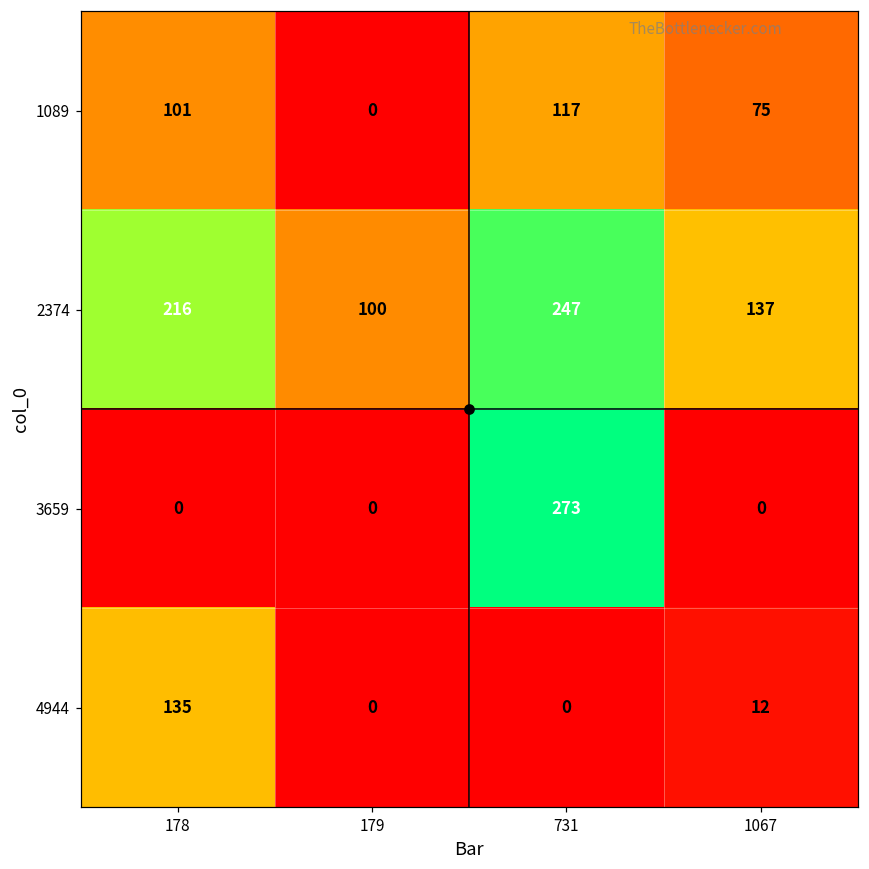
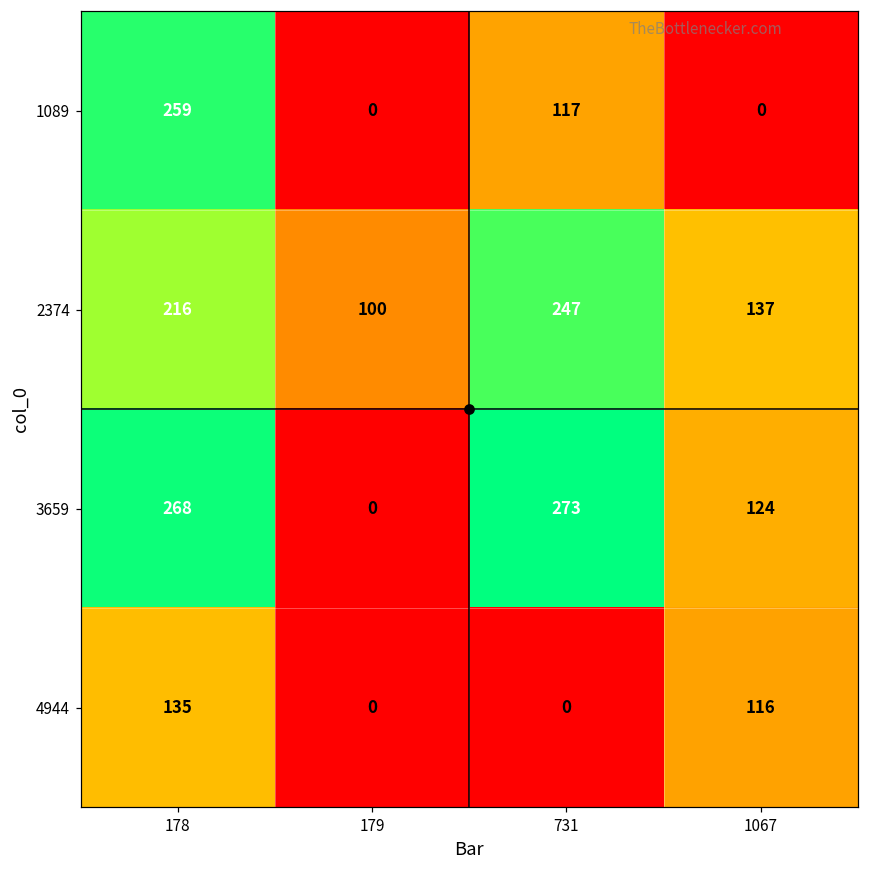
  {
    "1089": {
-     "178": 101,
+     "178": 259,
      "179": 0,
      "731": 117,
-     "1067": 75
+     "1067": 0
    },
    "2374": {
      "178": 216,
      "179": 100,
      "731": 247,
      "1067": 137
    },
    "3659": {
-     "178": 0,
+     "178": 268,
      "179": 0,
      "731": 273,
-     "1067": 0
+     "1067": 124
    },
    "4944": {
      "178": 135,
      "179": 0,
      "731": 0,
-     "1067": 12
+     "1067": 116
    }
  }
